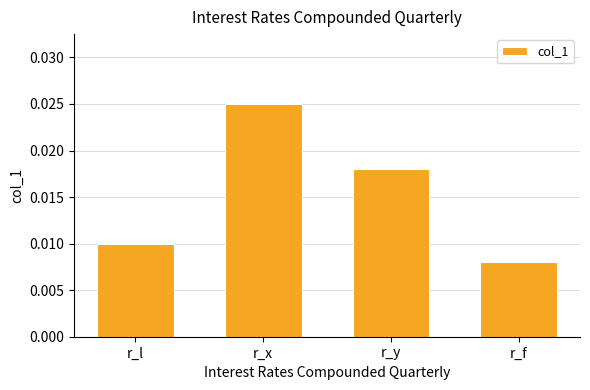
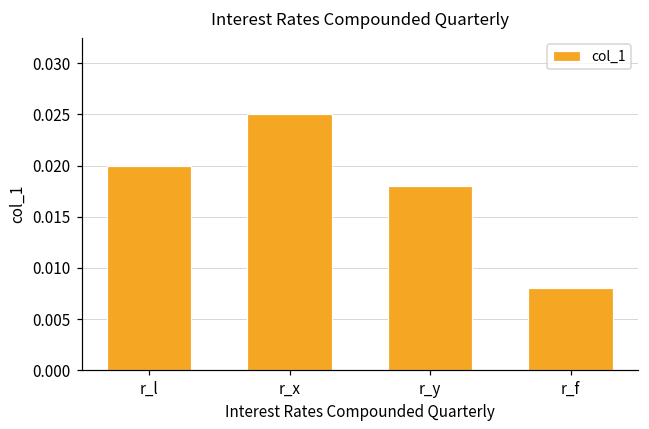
  {
-   "r_l": 0.01,
+   "r_l": 0.02,
    "r_x": 0.025,
    "r_y": 0.018,
    "r_f": 0.008
  }
